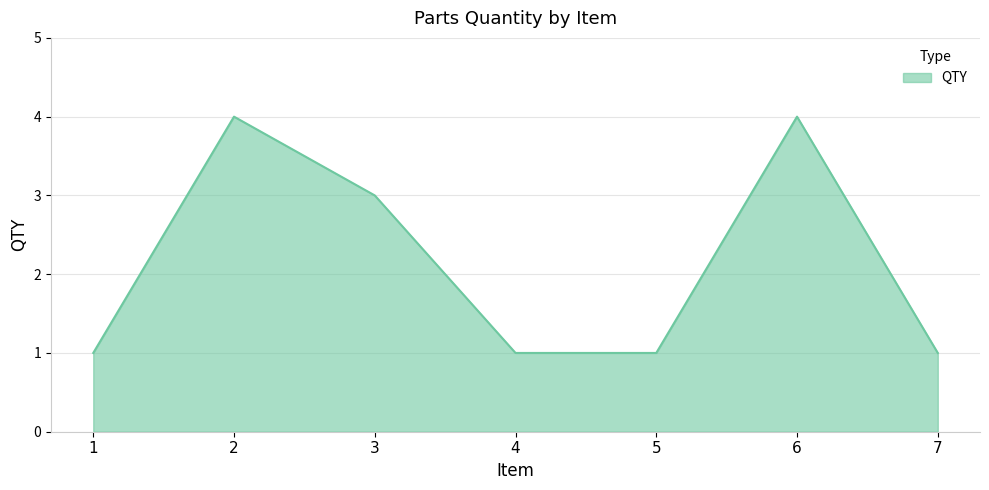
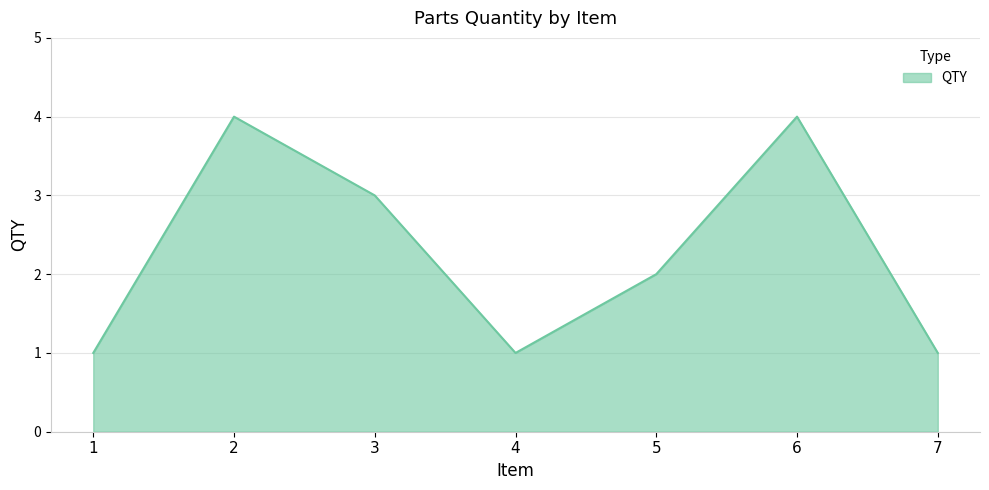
  {
    "1": 1,
    "2": 4,
    "3": 3,
    "4": 1,
-   "5": 1,
+   "5": 2,
    "6": 4,
    "7": 1
  }
